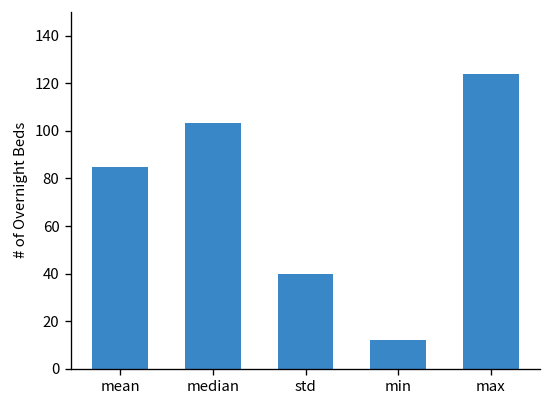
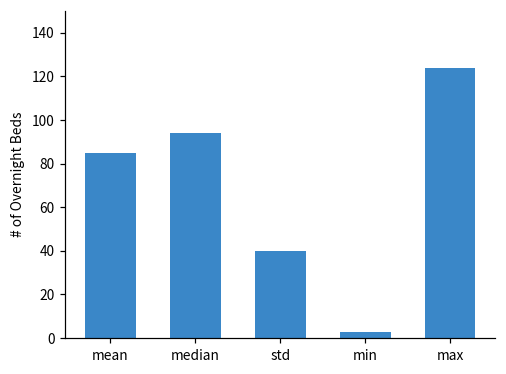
  {
    "mean": 85,
-   "median": 103,
+   "median": 94,
    "std": 40,
-   "min": 12,
+   "min": 3,
    "max": 124
  }
